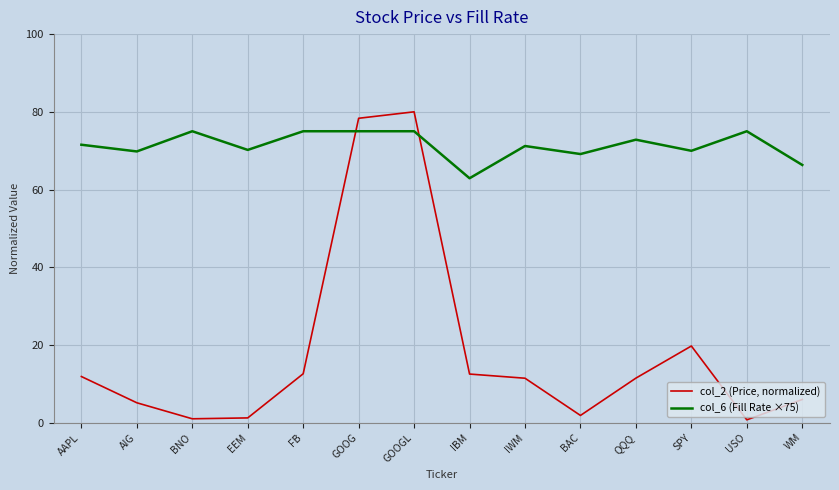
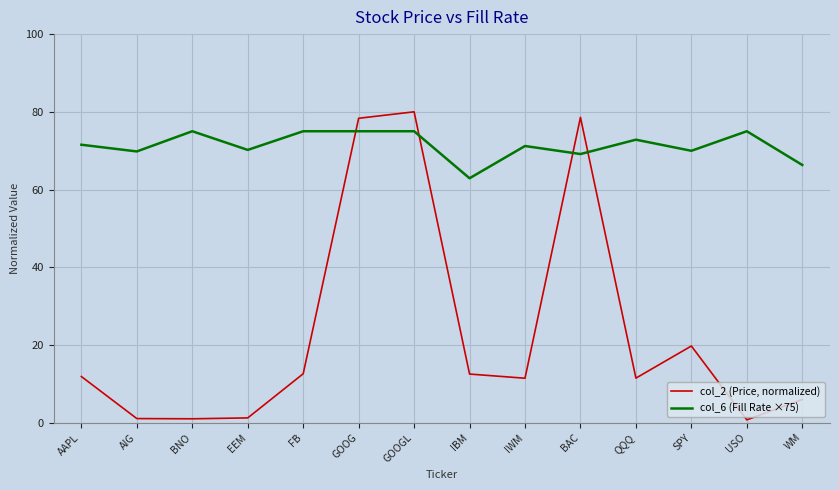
  {
    "col_2 (Price, normalized)": {
      "AAPL": 12,
-     "AIG": 5,
+     "AIG": 1,
      "BNO": 1,
      "EEM": 1,
      "FB": 13,
      "GOOG": 78,
      "GOOGL": 80,
      "IBM": 13,
      "IWM": 11,
-     "BAC": 2,
+     "BAC": 79,
      "QQQ": 11,
      "SPY": 20,
      "USO": 1
    },
    "col_6 (Fill Rate ×75)": {
      "AAPL": 72,
      "AIG": 70,
      "BNO": 75,
      "EEM": 70,
      "FB": 75,
      "GOOG": 75,
      "GOOGL": 75,
      "IBM": 63,
      "IWM": 71,
      "BAC": 69,
      "QQQ": 73,
      "SPY": 70,
      "USO": 75,
      "WM": 66
    }
  }
